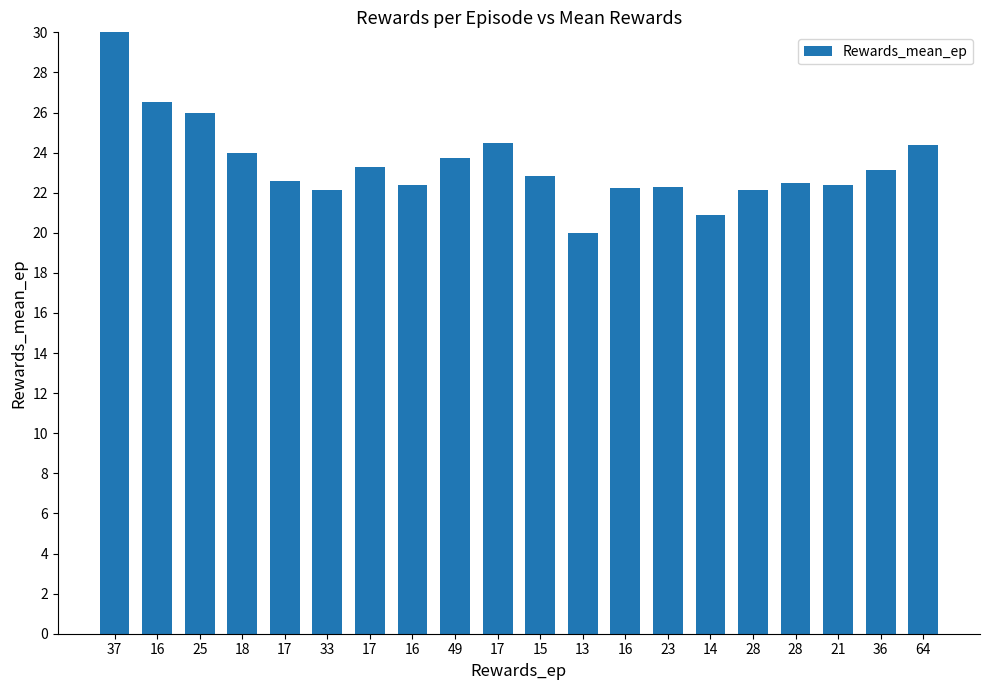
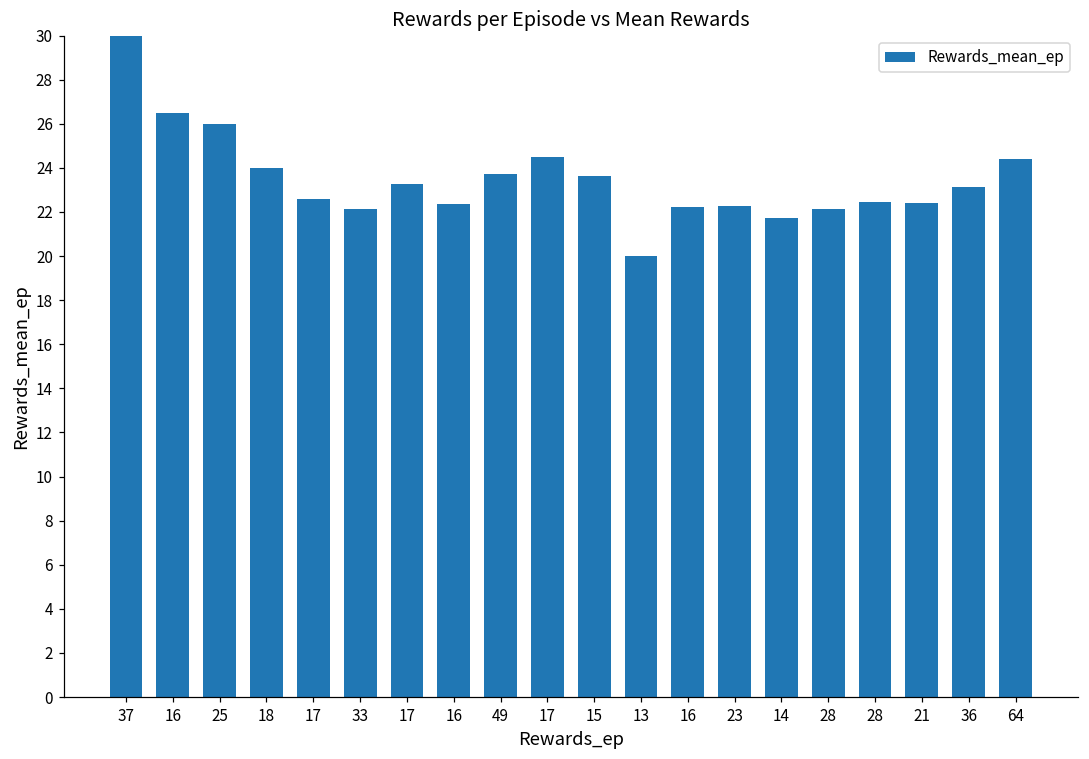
  {
    "25": 26.0,
    "18": 24.0,
    "33": 22.2,
    "49": 23.7,
-   "15": 22.9,
+   "15": 23.6,
    "13": 20.0,
    "23": 22.3,
-   "14": 20.9,
+   "14": 21.7,
    "21": 22.4,
    "36": 23.1,
    "64": 24.4
  }
